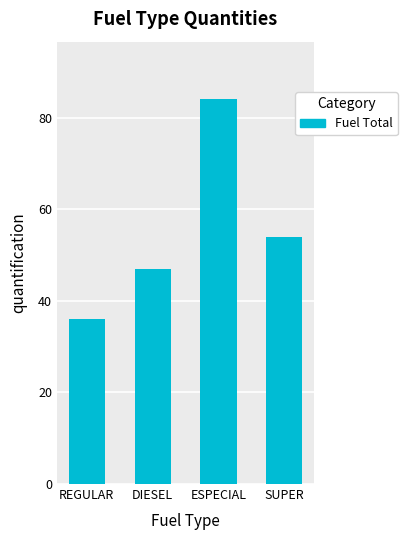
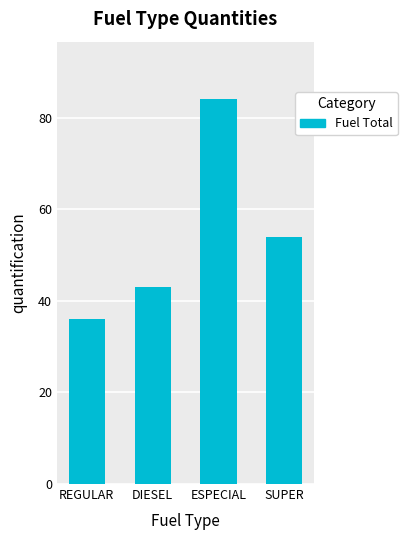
  {
    "REGULAR": 36,
-   "DIESEL": 47,
+   "DIESEL": 43,
    "ESPECIAL": 84,
    "SUPER": 54
  }
